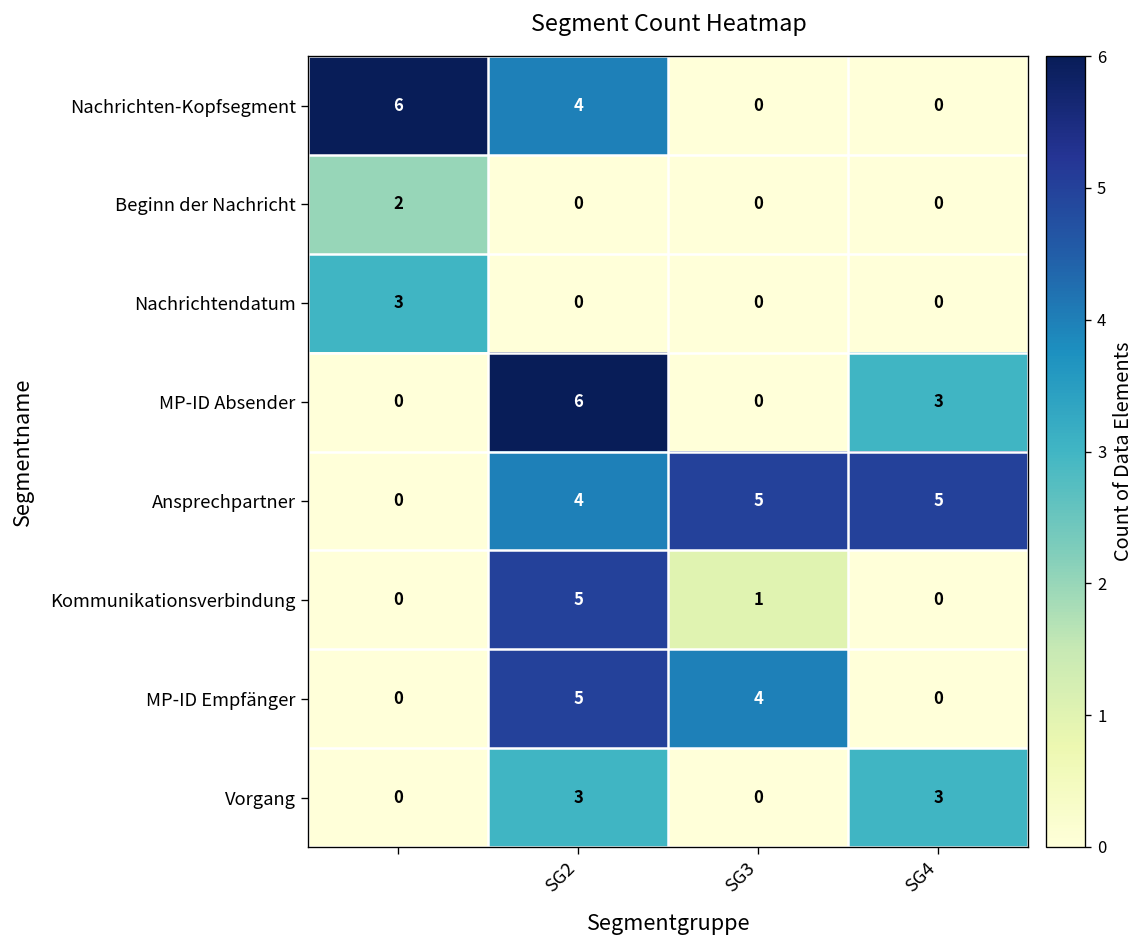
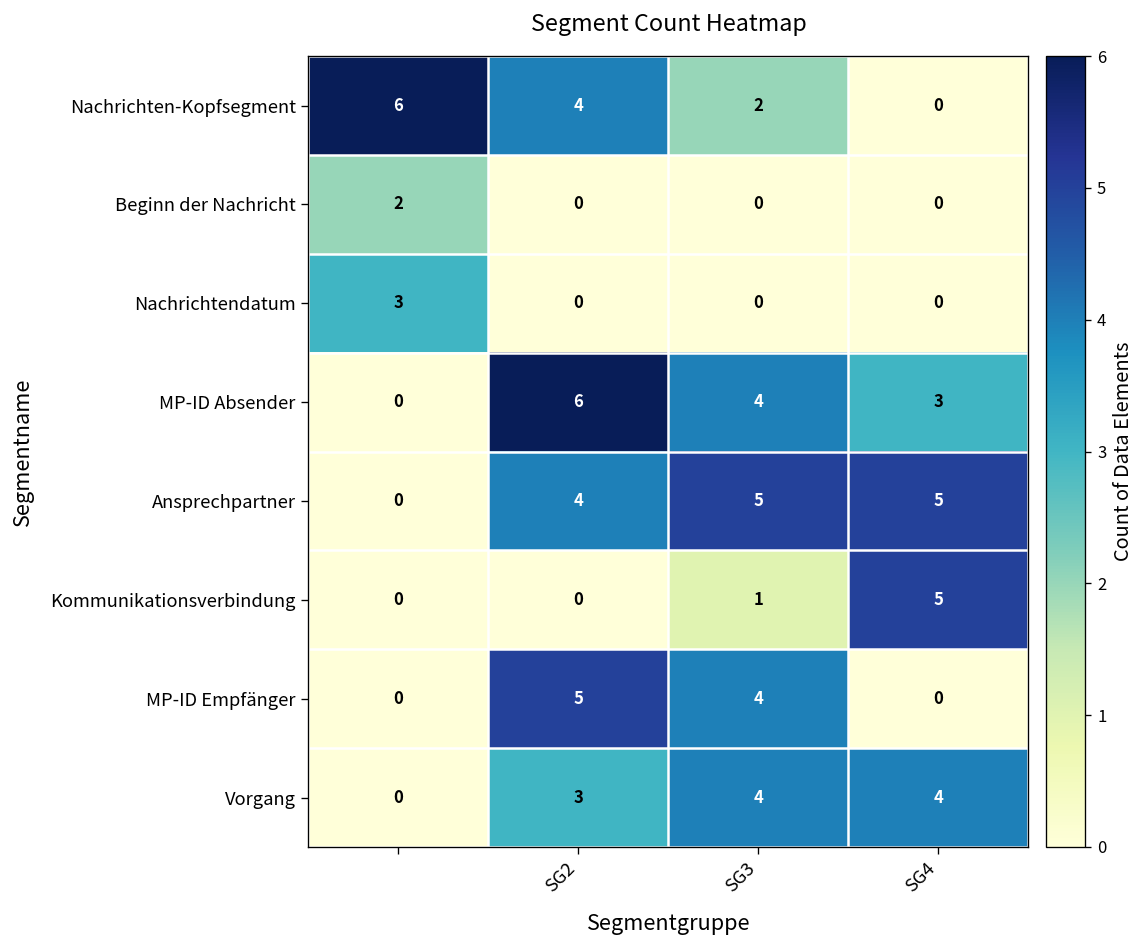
  {
    "Nachrichten-Kopfsegment": {
      "SG2": 4,
-     "SG3": 0,
+     "SG3": 2,
      "SG4": 0
    },
    "Beginn der Nachricht": {
      "SG2": 0,
      "SG3": 0,
      "SG4": 0
    },
    "Nachrichtendatum": {
      "SG2": 0,
      "SG3": 0,
      "SG4": 0
    },
    "MP-ID Absender": {
      "SG2": 6,
-     "SG3": 0,
+     "SG3": 4,
      "SG4": 3
    },
    "Ansprechpartner": {
      "SG2": 4,
      "SG3": 5,
      "SG4": 5
    },
    "Kommunikationsverbindung": {
-     "SG2": 5,
+     "SG2": 0,
      "SG3": 1,
-     "SG4": 0
+     "SG4": 5
    },
    "MP-ID Empfänger": {
      "SG2": 5,
      "SG3": 4,
      "SG4": 0
    },
    "Vorgang": {
      "SG2": 3,
-     "SG3": 0,
-     "SG4": 3
+     "SG3": 4,
+     "SG4": 4
    }
  }
